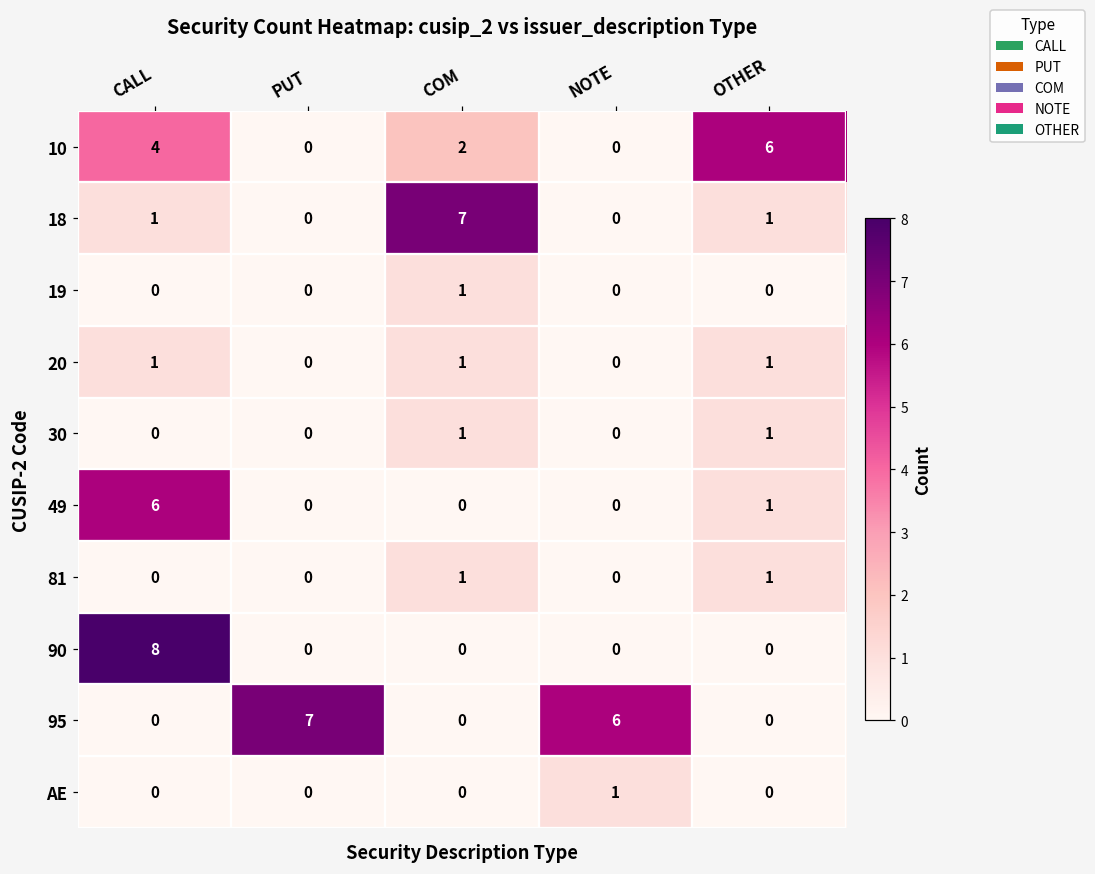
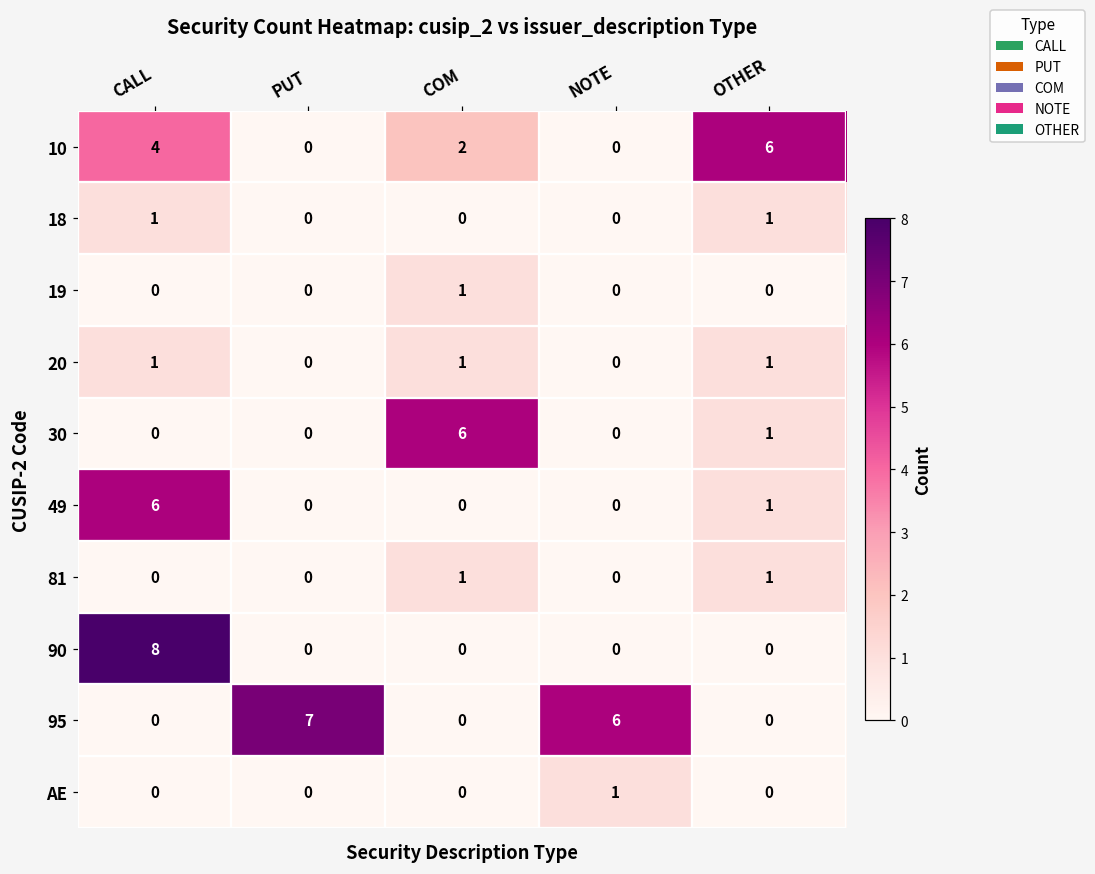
  {
    "10": {
      "CALL": 4,
      "PUT": 0,
      "COM": 2,
      "NOTE": 0,
      "OTHER": 6
    },
    "18": {
      "CALL": 1,
      "PUT": 0,
-     "COM": 7,
+     "COM": 0,
      "NOTE": 0,
      "OTHER": 1
    },
    "19": {
      "CALL": 0,
      "PUT": 0,
      "COM": 1,
      "NOTE": 0,
      "OTHER": 0
    },
    "20": {
      "CALL": 1,
      "PUT": 0,
      "COM": 1,
      "NOTE": 0,
      "OTHER": 1
    },
    "30": {
      "CALL": 0,
      "PUT": 0,
-     "COM": 1,
+     "COM": 6,
      "NOTE": 0,
      "OTHER": 1
    },
    "49": {
      "CALL": 6,
      "PUT": 0,
      "COM": 0,
      "NOTE": 0,
      "OTHER": 1
    },
    "81": {
      "CALL": 0,
      "PUT": 0,
      "COM": 1,
      "NOTE": 0,
      "OTHER": 1
    },
    "90": {
      "CALL": 8,
      "PUT": 0,
      "COM": 0,
      "NOTE": 0,
      "OTHER": 0
    },
    "95": {
      "CALL": 0,
      "PUT": 7,
      "COM": 0,
      "NOTE": 6,
      "OTHER": 0
    },
    "AE": {
      "CALL": 0,
      "PUT": 0,
      "COM": 0,
      "NOTE": 1,
      "OTHER": 0
    }
  }
